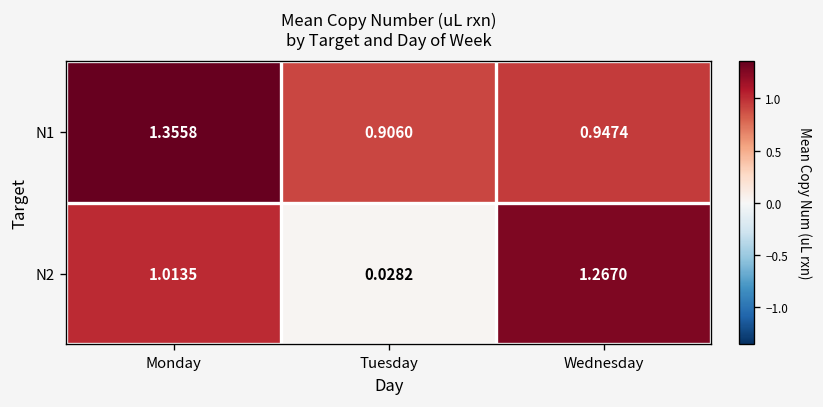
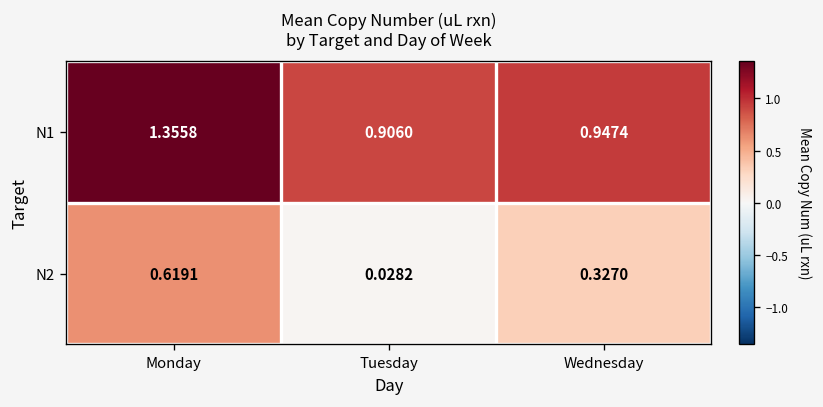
  {
    "N1": {
      "Monday": 1.3558,
      "Tuesday": 0.9060,
      "Wednesday": 0.9474
    },
    "N2": {
-     "Monday": 1.0135,
+     "Monday": 0.6191,
      "Tuesday": 0.0282,
-     "Wednesday": 1.2670
+     "Wednesday": 0.3270
    }
  }
